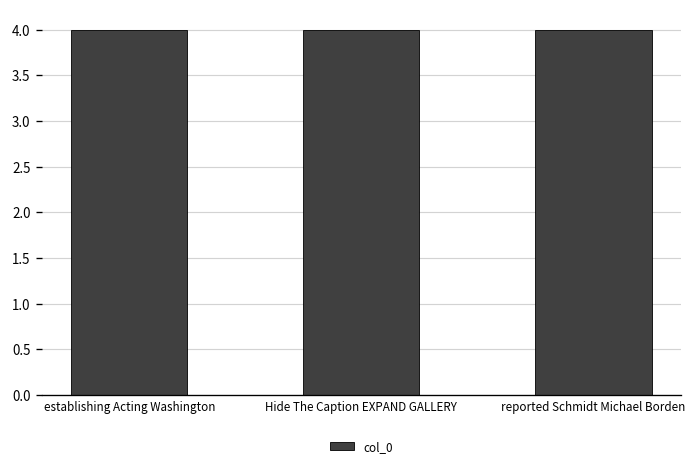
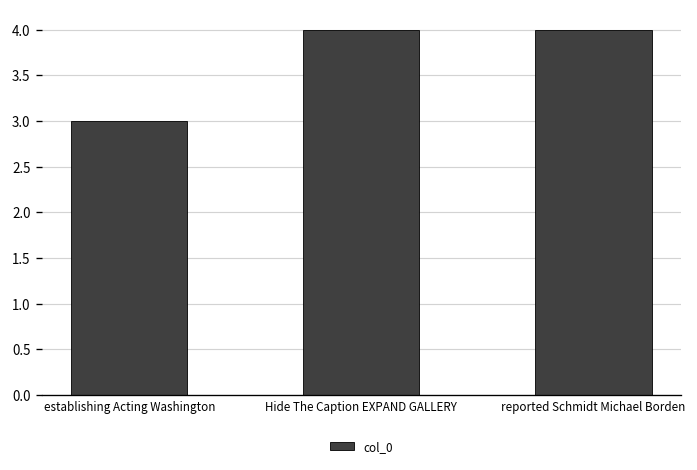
  {
-   "establishing Acting Washington": 4,
+   "establishing Acting Washington": 3,
    "Hide The Caption EXPAND GALLERY": 4,
    "reported Schmidt Michael Borden": 4
  }
